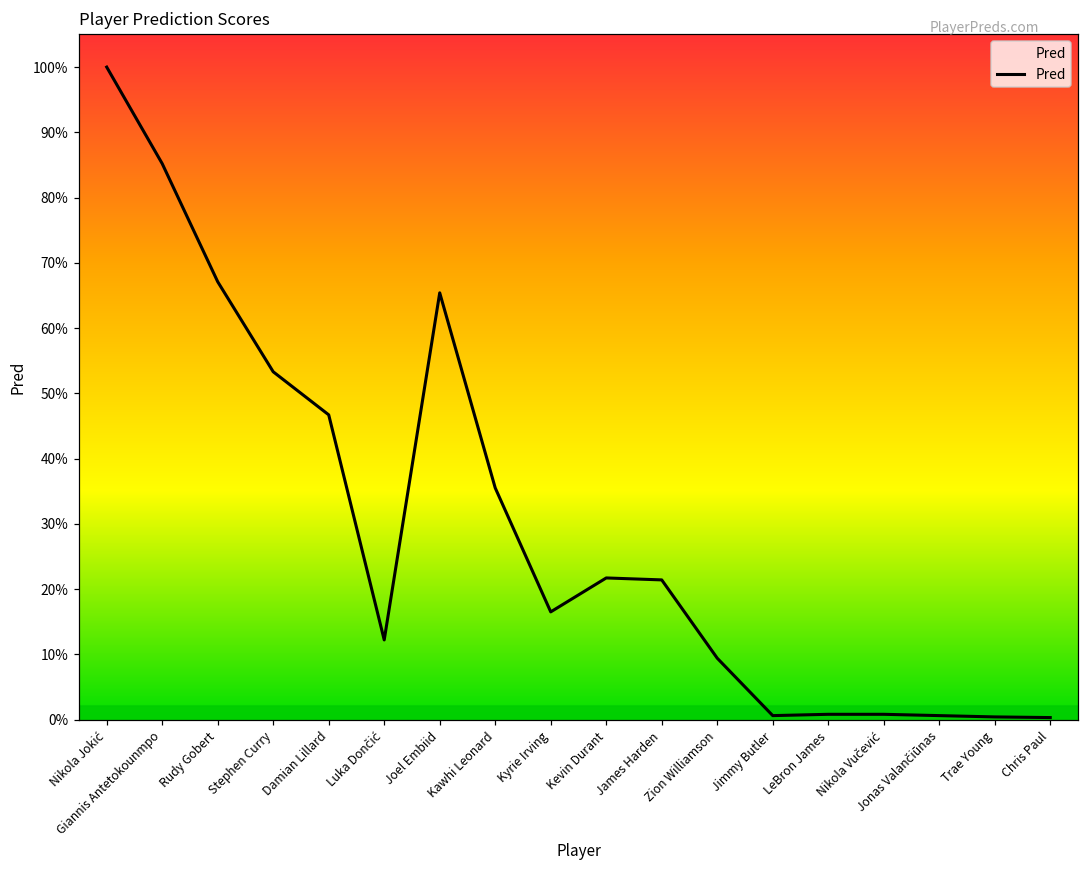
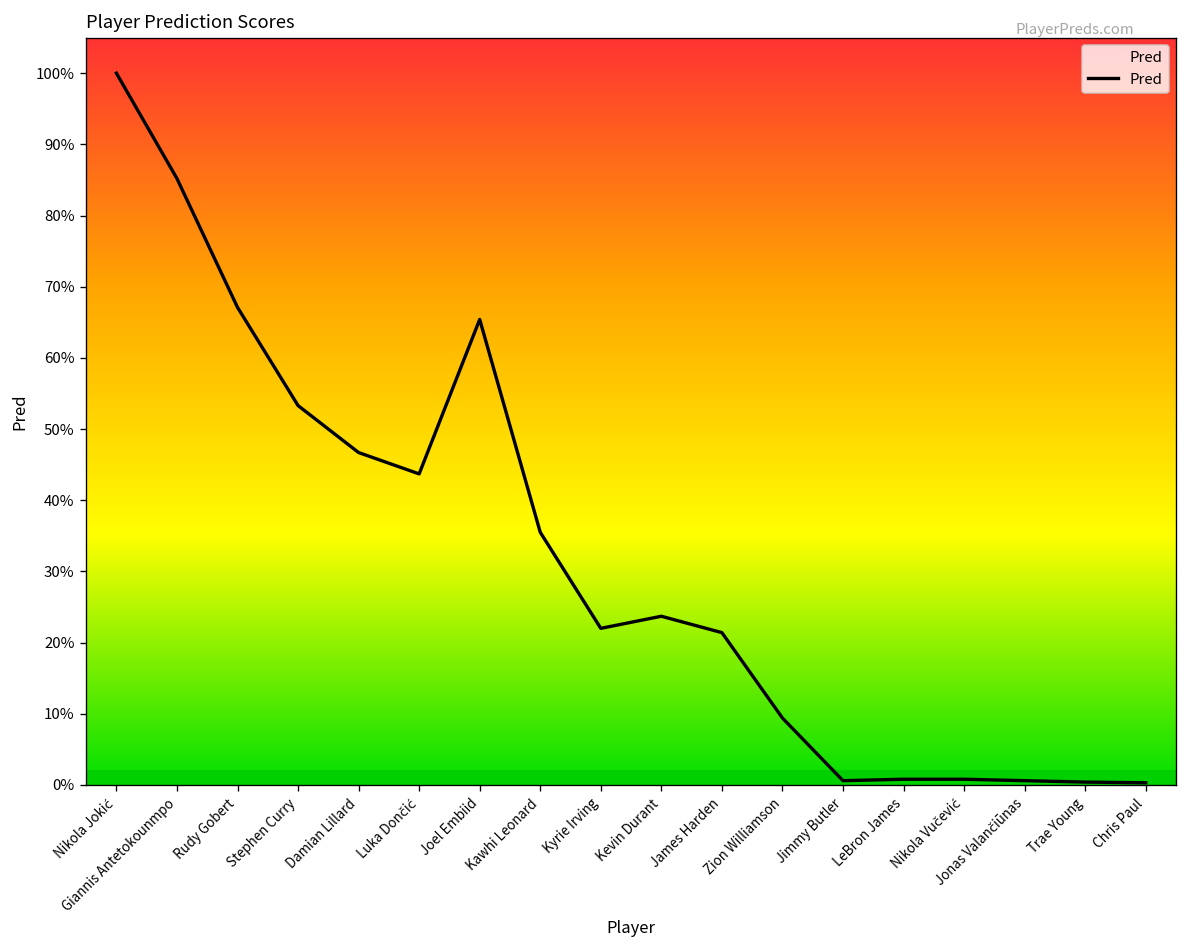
  {
    "Nikola Jokić": "100%",
    "Giannis Antetokounmpo": "85%",
    "Rudy Gobert": "67%",
    "Stephen Curry": "53%",
    "Damian Lillard": "47%",
-   "Luka Dončić": "12%",
+   "Luka Dončić": "44%",
    "Joel Embiid": "65%",
    "Kawhi Leonard": "36%",
-   "Kyrie Irving": "17%",
-   "Kevin Durant": "22%",
+   "Kyrie Irving": "22%",
+   "Kevin Durant": "24%",
    "James Harden": "21%",
    "Zion Williamson": "9%"
  }
